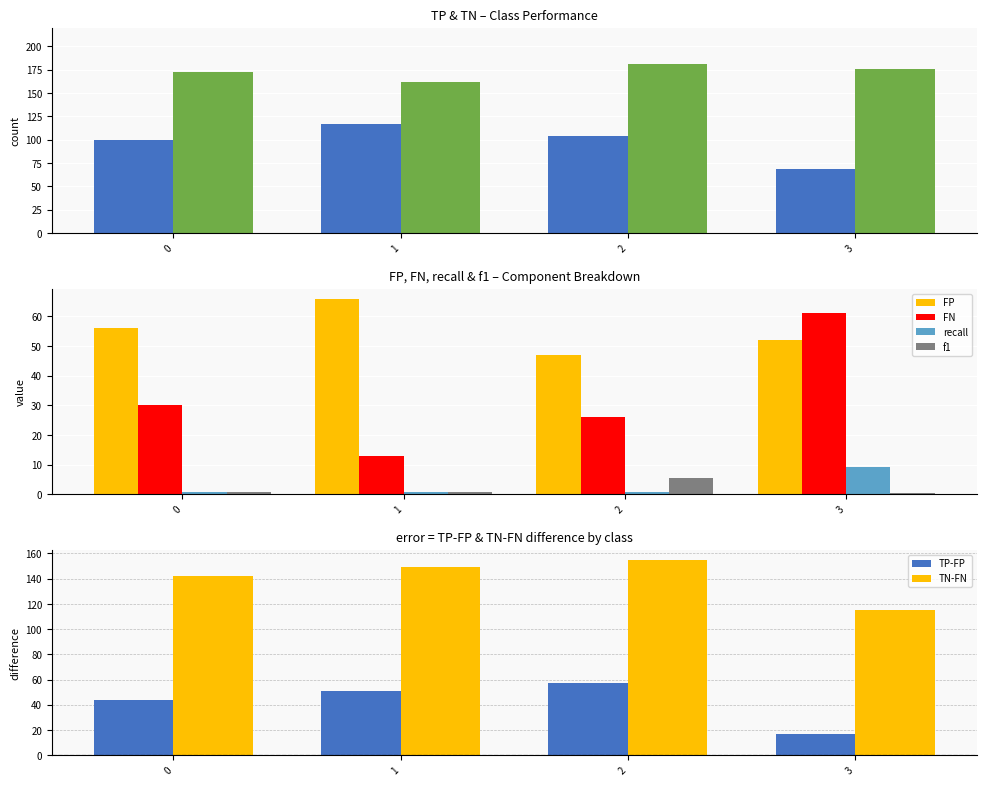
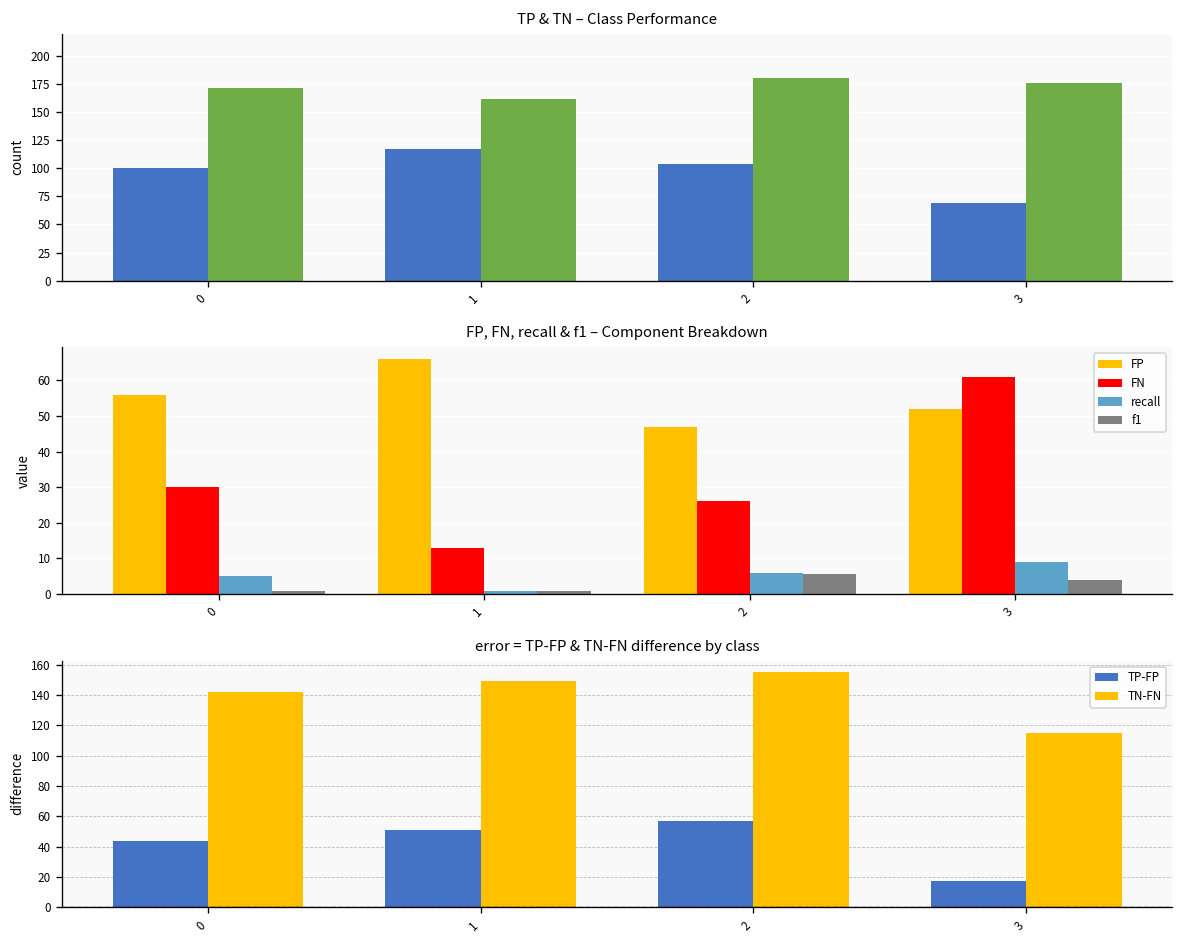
  {
    "FP, FN, recall & f1 – Component Breakdown": {
      "FP": {
        "0": 56,
        "1": 66,
        "2": 47,
        "3": 52
      },
      "FN": {
        "0": 30,
        "1": 13,
        "2": 26,
        "3": 61
      },
      "recall": {
-       "0": 1,
+       "0": 5,
        "1": 1,
-       "2": 1,
+       "2": 6,
        "3": 9
      },
      "f1": {
        "2": 5,
-       "3": 1
+       "3": 4
      }
    },
    "error = TP-FP & TN-FN difference by class": {
      "TP-FP": {
        "0": 44,
        "1": 51,
        "2": 57,
        "3": 17
      },
      "TN-FN": {
        "0": 142,
        "1": 149,
        "2": 155,
        "3": 115
      }
    }
  }
